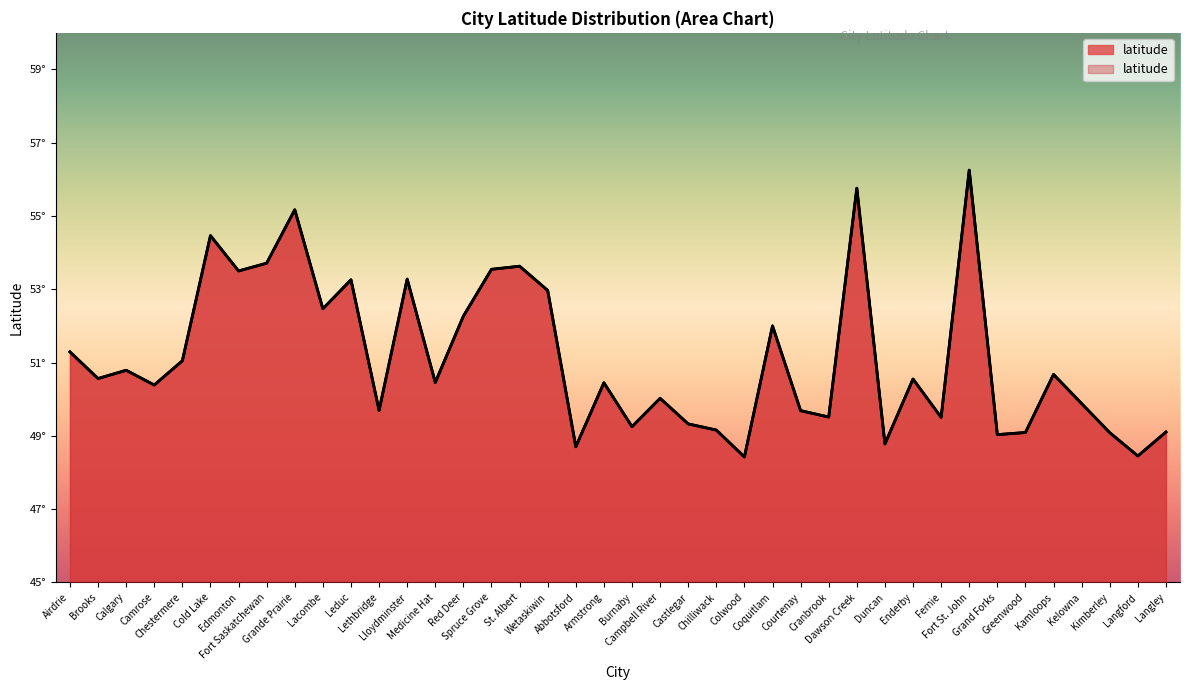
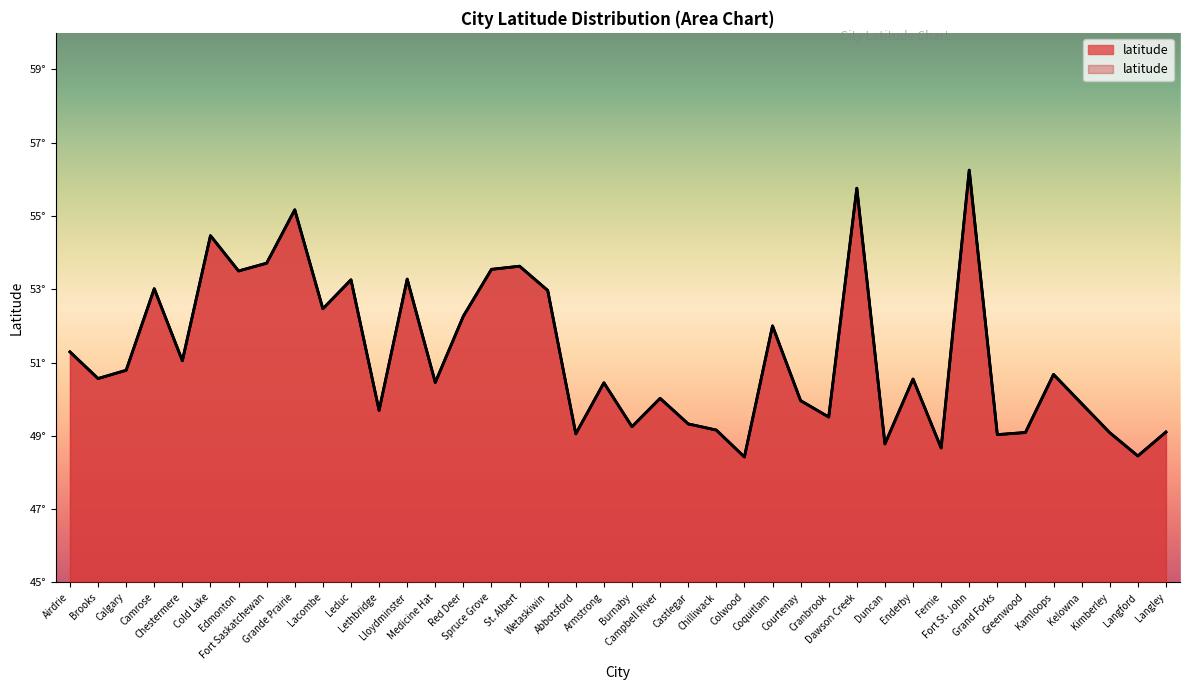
  {
    "Airdrie": "51.3°",
    "Brooks": "50.6°",
    "Calgary": "50.8°",
-   "Camrose": "50.4°",
+   "Camrose": "53.0°",
    "Chestermere": "51.1°",
    "Cold Lake": "54.5°",
    "Edmonton": "53.5°",
    "Fort Saskatchewan": "53.7°",
    "Grande Prairie": "55.2°",
    "Lacombe": "52.5°",
    "Leduc": "53.3°",
    "Lethbridge": "49.7°",
    "Lloydminster": "53.3°",
    "Medicine Hat": "50.5°",
    "Red Deer": "52.3°",
    "Spruce Grove": "53.5°",
    "St. Albert": "53.6°",
    "Wetaskiwin": "53.0°",
-   "Abbotsford": "48.7°",
+   "Abbotsford": "49.1°",
    "Armstrong": "50.4°",
    "Burnaby": "49.3°",
    "Campbell River": "50.0°",
    "Castlegar": "49.3°",
    "Chilliwack": "49.2°",
    "Colwood": "48.4°",
    "Coquitlam": "52.0°",
-   "Courtenay": "49.7°",
+   "Courtenay": "50.0°",
    "Cranbrook": "49.5°",
    "Dawson Creek": "55.8°",
    "Duncan": "48.8°",
    "Enderby": "50.6°",
-   "Fernie": "49.5°",
+   "Fernie": "48.7°",
    "Fort St. John": "56.3°",
    "Grand Forks": "49.0°",
    "Greenwood": "49.1°",
    "Kamloops": "50.7°",
    "Kelowna": "49.9°",
    "Kimberley": "49.1°",
    "Langford": "48.5°",
    "Langley": "49.1°"
  }
